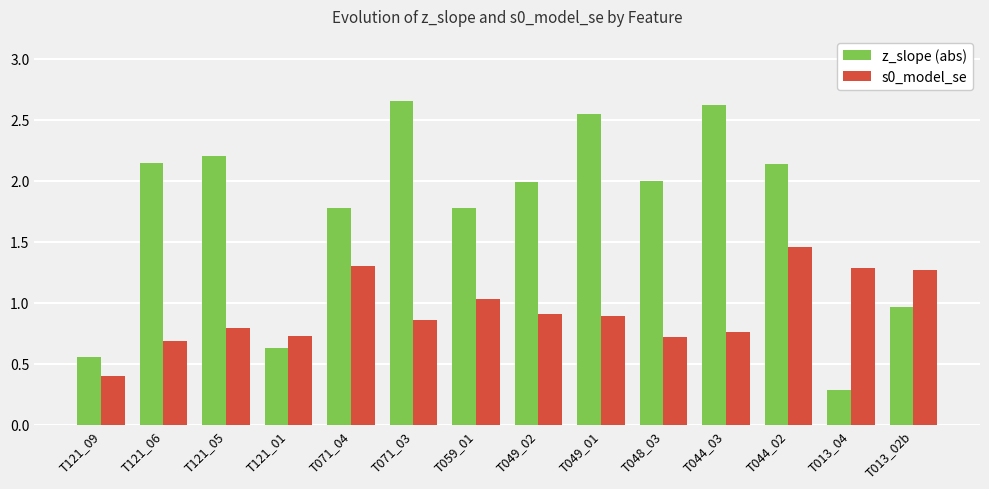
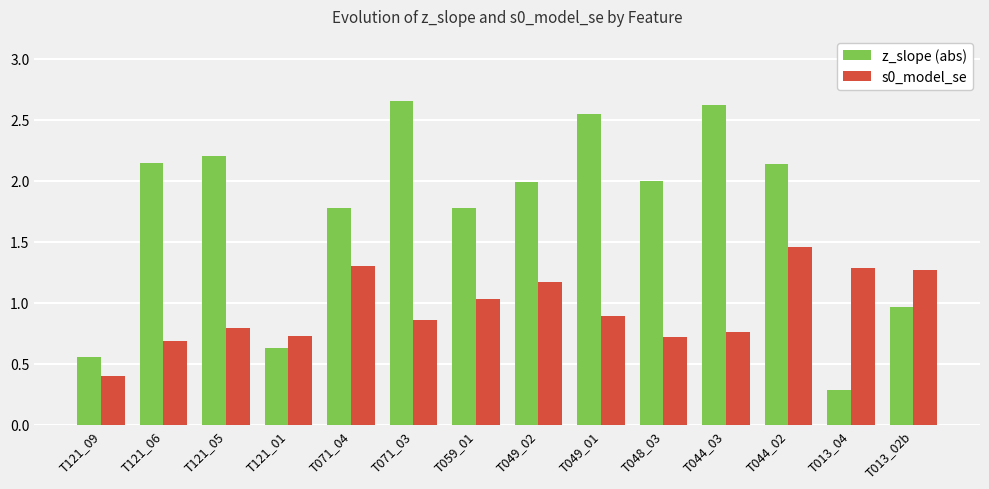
  {
    "z_slope (abs)": {
      "T121_09": 0.55,
      "T121_06": 2.15,
      "T121_05": 2.20,
      "T121_01": 0.63,
      "T071_04": 1.78,
      "T071_03": 2.66,
      "T059_01": 1.77,
      "T049_02": 1.99,
      "T049_01": 2.55,
      "T048_03": 2.00,
      "T044_03": 2.62,
      "T044_02": 2.14,
      "T013_04": 0.28,
      "T013_02b": 0.96
    },
    "s0_model_se": {
      "T121_09": 0.39,
      "T121_06": 0.68,
      "T121_05": 0.80,
      "T121_01": 0.72,
      "T071_04": 1.30,
      "T071_03": 0.86,
      "T059_01": 1.03,
-     "T049_02": 0.91,
+     "T049_02": 1.17,
      "T049_01": 0.89,
      "T048_03": 0.72,
      "T044_03": 0.76,
      "T044_02": 1.46,
      "T013_04": 1.29,
      "T013_02b": 1.27
    }
  }
